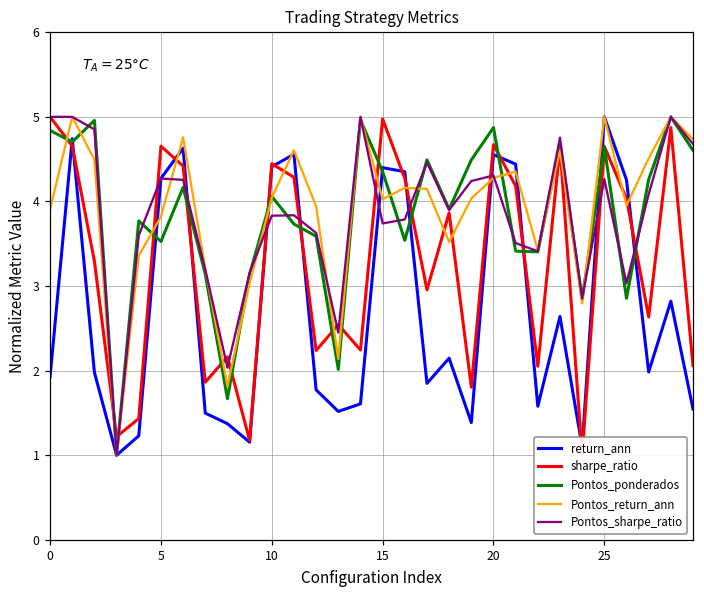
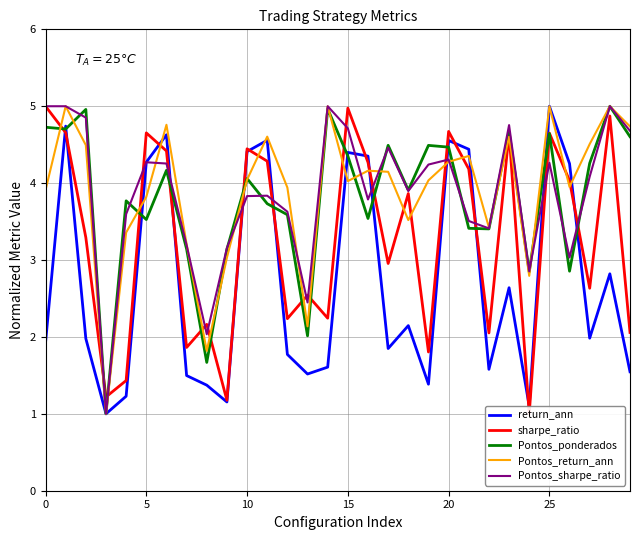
  {
    "return_ann": {
      "0": 1.9,
      "10": 4.4,
      "15": 4.4,
      "20": 4.6
    },
    "sharpe_ratio": {
      "5": 4.7,
      "10": 4.4,
      "15": 5.0,
      "20": 4.7
    },
    "Pontos_ponderados": {
-     "0": 4.8,
+     "0": 4.7,
      "5": 3.5,
      "15": 4.4,
-     "20": 4.9
+     "20": 4.5
    },
    "Pontos_return_ann": {
      "0": 3.9,
      "5": 3.8,
      "15": 4.0
    },
    "Pontos_sharpe_ratio": {
      "10": 3.8,
-     "15": 3.7,
+     "15": 4.7,
      "25": 4.3
    }
  }
